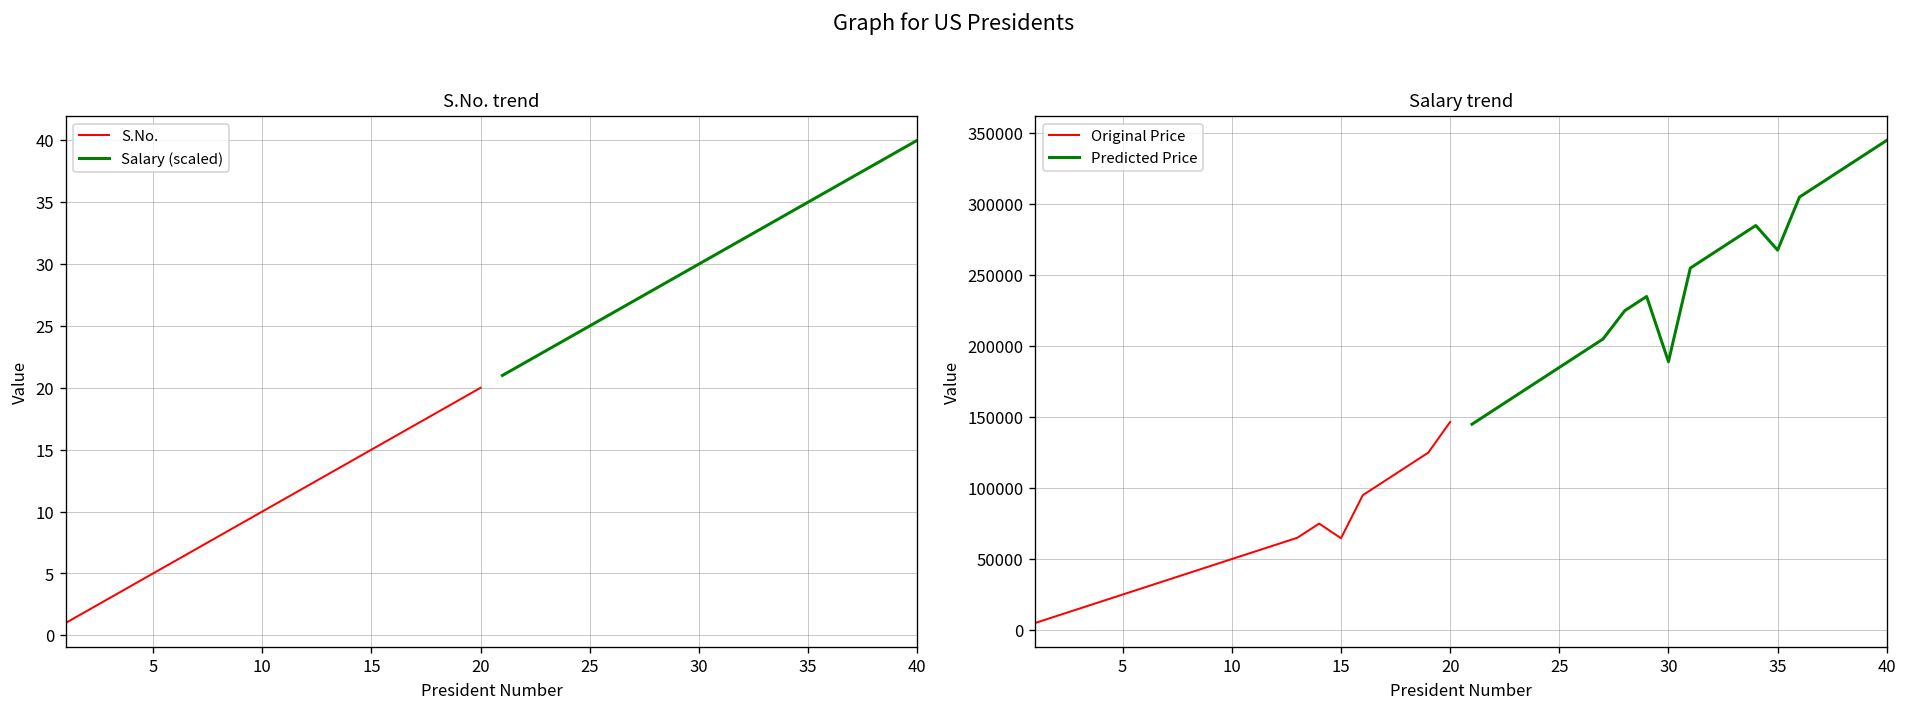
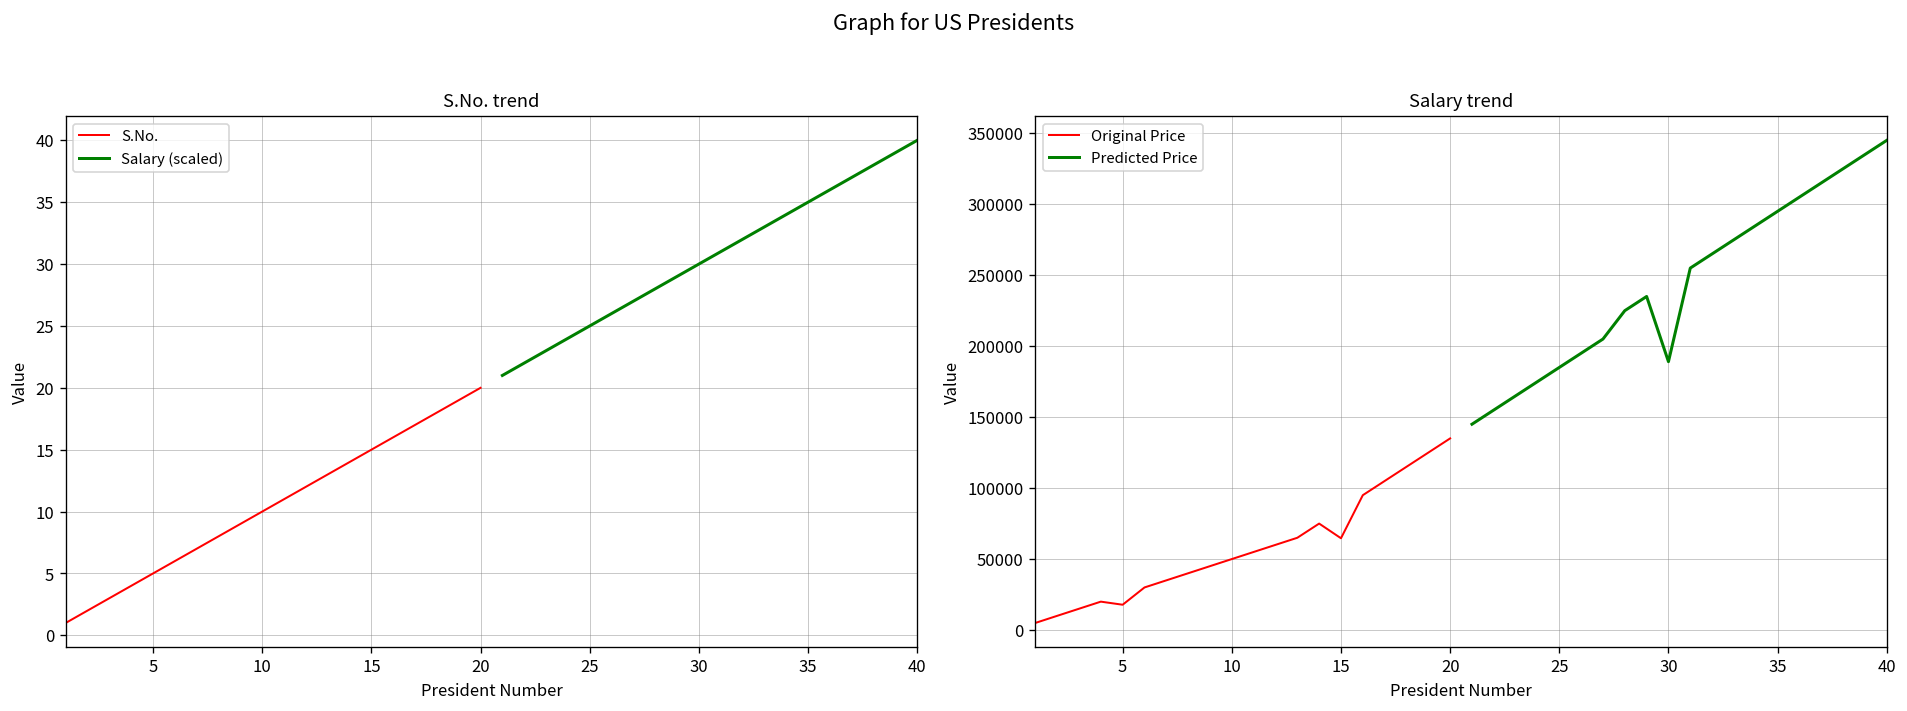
  {
    "S.No. trend": {
      "S.No.": {
        "5": 5.0,
        "10": 10.0,
        "15": 15.0,
        "20": 20.0
      },
      "Salary (scaled)": {
        "25": 25.0,
        "30": 30.0,
        "35": 35.0,
        "40": 40.0
      }
    },
    "Salary trend": {
      "Original Price": {
-       "5": 25000,
+       "5": 18000,
        "10": 50000,
        "15": 65000,
-       "20": 147000
+       "20": 135000
      },
      "Predicted Price": {
        "25": 185000,
        "30": 189000,
-       "35": 268000,
+       "35": 295000,
        "40": 345000
      }
    }
  }
